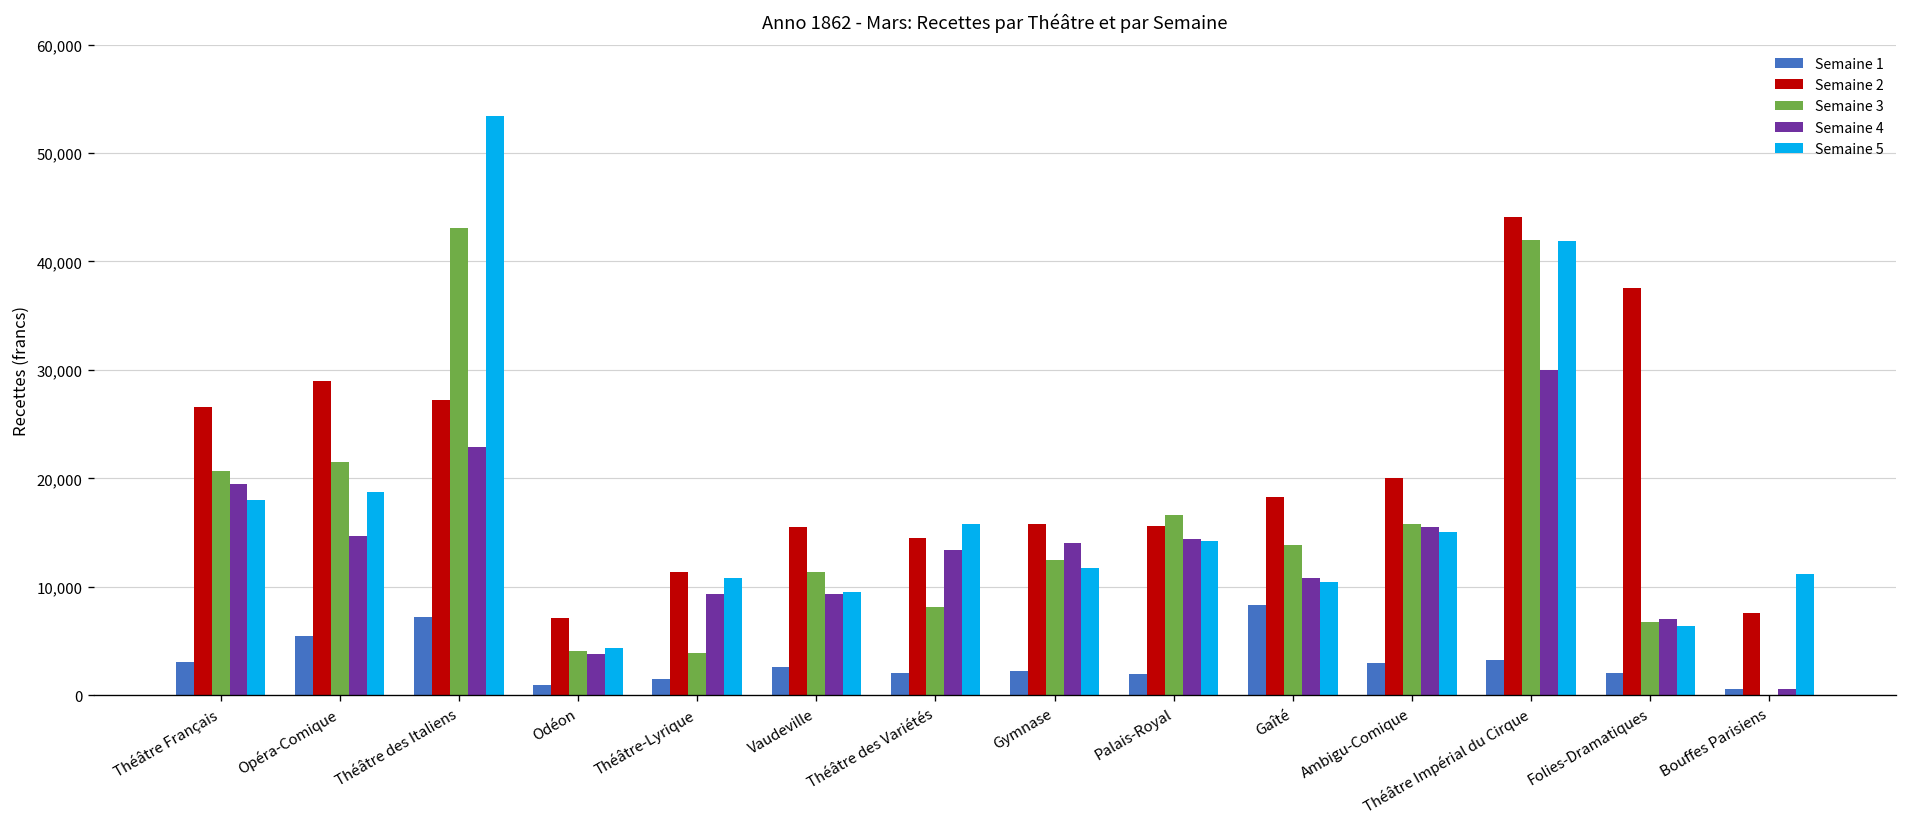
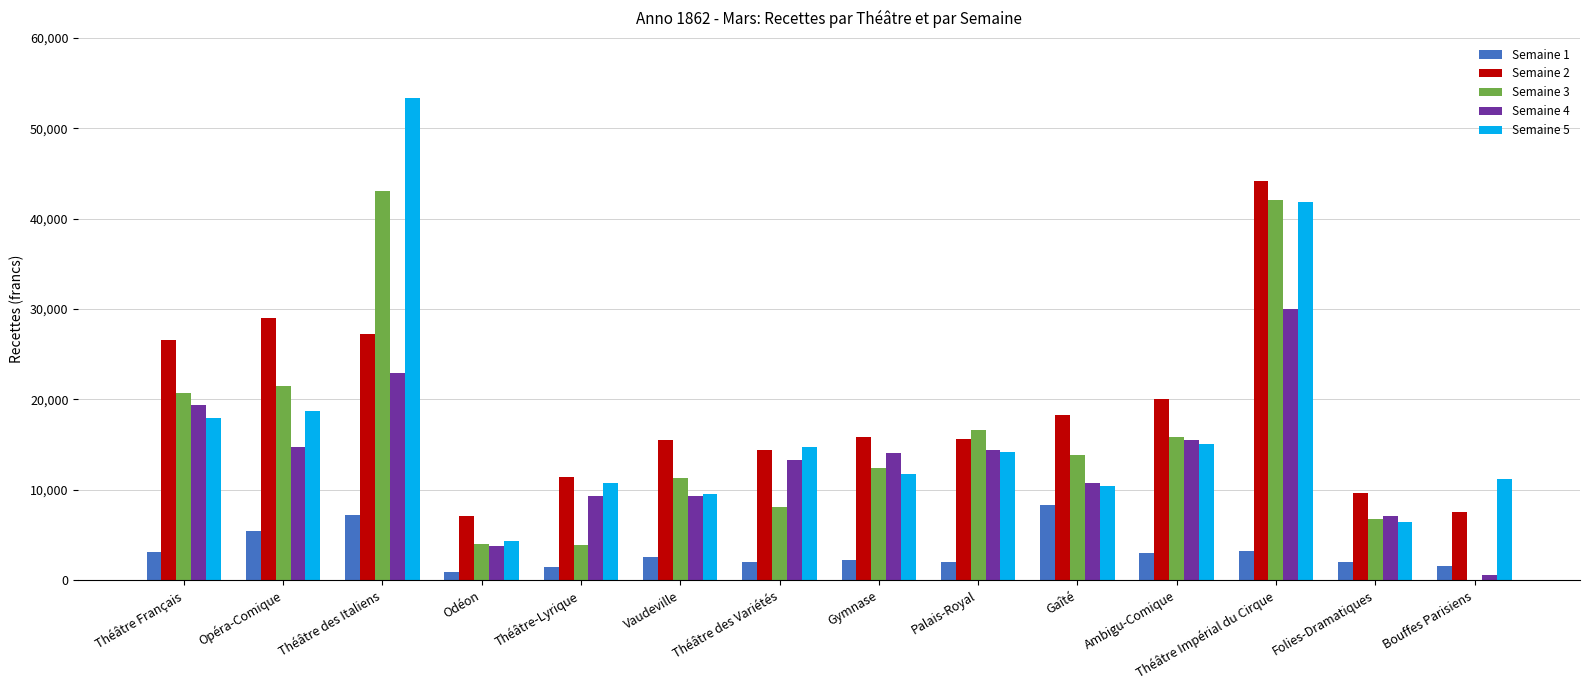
  {
    "Semaine 1": {
      "Théâtre Français": "3,000",
      "Opéra-Comique": "5,000",
      "Théâtre des Italiens": "7,000",
      "Odéon": "1,000",
      "Théâtre-Lyrique": "1,000",
      "Vaudeville": "3,000",
      "Théâtre des Variétés": "2,000",
      "Gymnase": "2,000",
      "Palais-Royal": "2,000",
      "Gaîté": "8,000",
      "Ambigu-Comique": "3,000",
      "Théâtre Impérial du Cirque": "3,000",
      "Folies-Dramatiques": "2,000",
-     "Bouffes Parisiens": "1,000"
+     "Bouffes Parisiens": "2,000"
    },
    "Semaine 2": {
      "Théâtre Français": "27,000",
      "Opéra-Comique": "29,000",
      "Théâtre des Italiens": "27,000",
      "Odéon": "7,000",
      "Théâtre-Lyrique": "11,000",
      "Vaudeville": "16,000",
      "Théâtre des Variétés": "14,000",
      "Gymnase": "16,000",
      "Palais-Royal": "16,000",
      "Gaîté": "18,000",
      "Ambigu-Comique": "20,000",
      "Théâtre Impérial du Cirque": "44,000",
-     "Folies-Dramatiques": "38,000",
+     "Folies-Dramatiques": "10,000",
      "Bouffes Parisiens": "8,000"
    },
    "Semaine 3": {
      "Théâtre Français": "21,000",
      "Opéra-Comique": "22,000",
      "Théâtre des Italiens": "43,000",
      "Odéon": "4,000",
      "Théâtre-Lyrique": "4,000",
      "Vaudeville": "11,000",
      "Théâtre des Variétés": "8,000",
      "Gymnase": "12,000",
      "Palais-Royal": "17,000",
      "Gaîté": "14,000",
      "Ambigu-Comique": "16,000",
      "Théâtre Impérial du Cirque": "42,000",
      "Folies-Dramatiques": "7,000",
      "Bouffes Parisiens": "0"
    },
    "Semaine 4": {
      "Théâtre Français": "19,000",
      "Opéra-Comique": "15,000",
      "Théâtre des Italiens": "23,000",
      "Odéon": "4,000",
      "Théâtre-Lyrique": "9,000",
      "Vaudeville": "9,000",
      "Théâtre des Variétés": "13,000",
      "Gymnase": "14,000",
      "Palais-Royal": "14,000",
      "Gaîté": "11,000",
      "Ambigu-Comique": "15,000",
      "Théâtre Impérial du Cirque": "30,000",
      "Folies-Dramatiques": "7,000",
      "Bouffes Parisiens": "1,000"
    },
    "Semaine 5": {
      "Théâtre Français": "18,000",
      "Opéra-Comique": "19,000",
      "Théâtre des Italiens": "53,000",
      "Odéon": "4,000",
      "Théâtre-Lyrique": "11,000",
      "Vaudeville": "10,000",
-     "Théâtre des Variétés": "16,000",
+     "Théâtre des Variétés": "15,000",
      "Gymnase": "12,000",
      "Palais-Royal": "14,000",
      "Gaîté": "10,000",
      "Ambigu-Comique": "15,000",
      "Théâtre Impérial du Cirque": "42,000",
      "Folies-Dramatiques": "6,000",
      "Bouffes Parisiens": "11,000"
    }
  }
